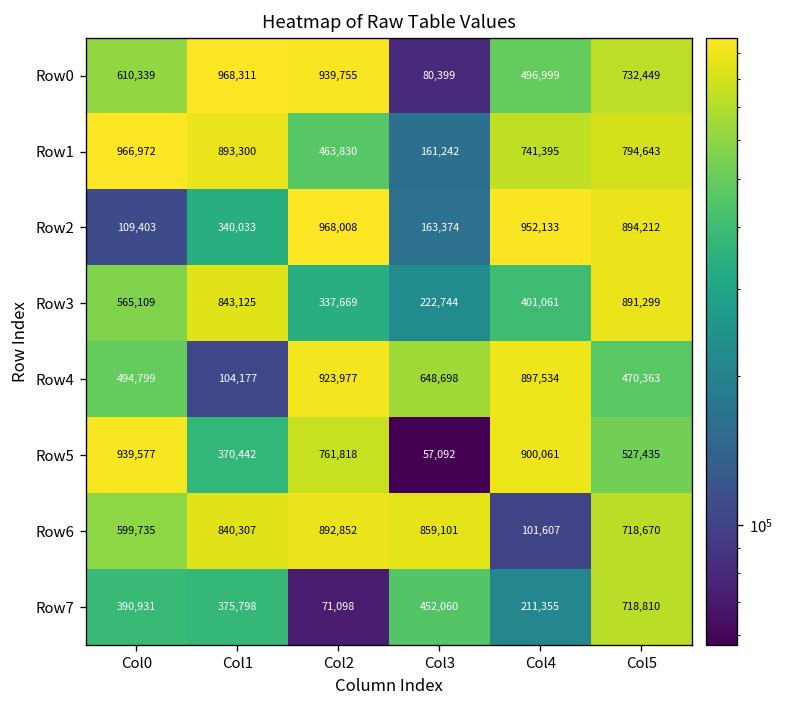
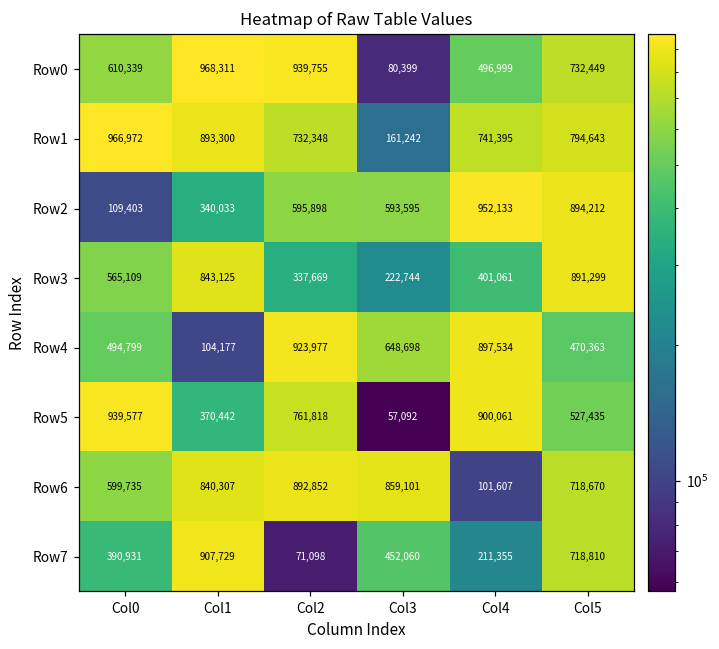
  {
    "Row0": {
      "Col0": "610,339",
      "Col1": "968,311",
      "Col2": "939,755",
      "Col3": "80,399",
      "Col4": "496,999",
      "Col5": "732,449"
    },
    "Row1": {
      "Col0": "966,972",
      "Col1": "893,300",
-     "Col2": "463,830",
+     "Col2": "732,348",
      "Col3": "161,242",
      "Col4": "741,395",
      "Col5": "794,643"
    },
    "Row2": {
      "Col0": "109,403",
      "Col1": "340,033",
-     "Col2": "968,008",
-     "Col3": "163,374",
+     "Col2": "595,898",
+     "Col3": "593,595",
      "Col4": "952,133",
      "Col5": "894,212"
    },
    "Row3": {
      "Col0": "565,109",
      "Col1": "843,125",
      "Col2": "337,669",
      "Col3": "222,744",
      "Col4": "401,061",
      "Col5": "891,299"
    },
    "Row4": {
      "Col0": "494,799",
      "Col1": "104,177",
      "Col2": "923,977",
      "Col3": "648,698",
      "Col4": "897,534",
      "Col5": "470,363"
    },
    "Row5": {
      "Col0": "939,577",
      "Col1": "370,442",
      "Col2": "761,818",
      "Col3": "57,092",
      "Col4": "900,061",
      "Col5": "527,435"
    },
    "Row6": {
      "Col0": "599,735",
      "Col1": "840,307",
      "Col2": "892,852",
      "Col3": "859,101",
      "Col4": "101,607",
      "Col5": "718,670"
    },
    "Row7": {
      "Col0": "390,931",
-     "Col1": "375,798",
+     "Col1": "907,729",
      "Col2": "71,098",
      "Col3": "452,060",
      "Col4": "211,355",
      "Col5": "718,810"
    }
  }
